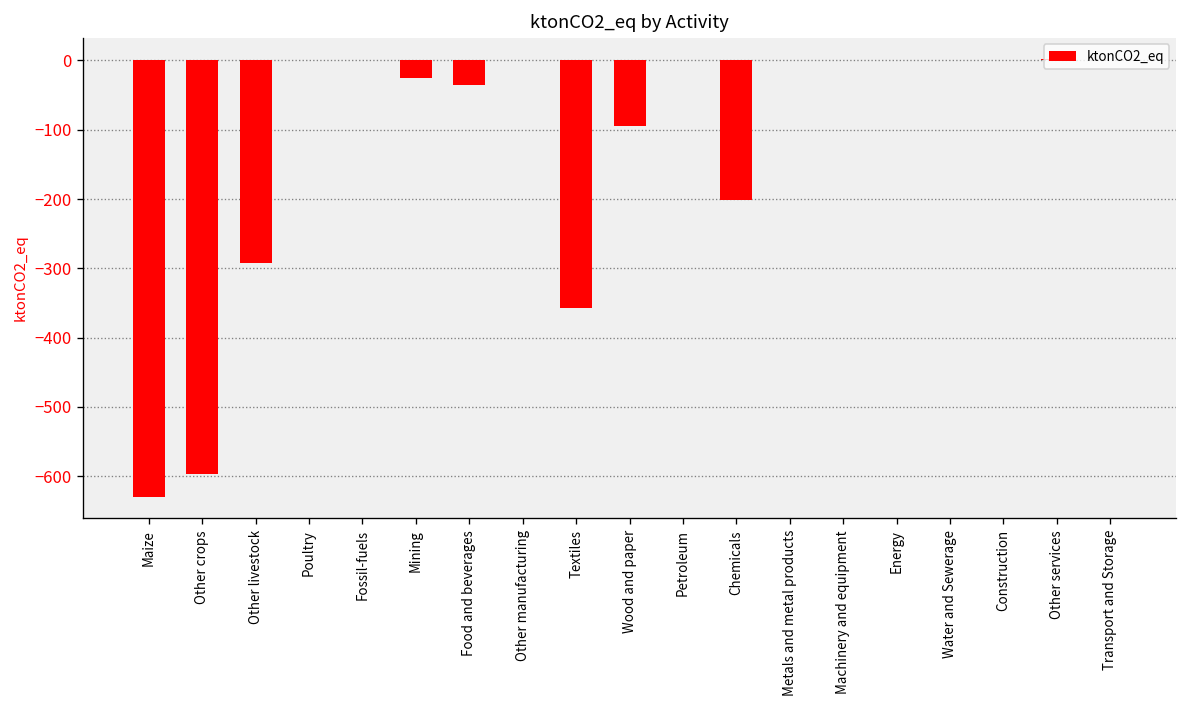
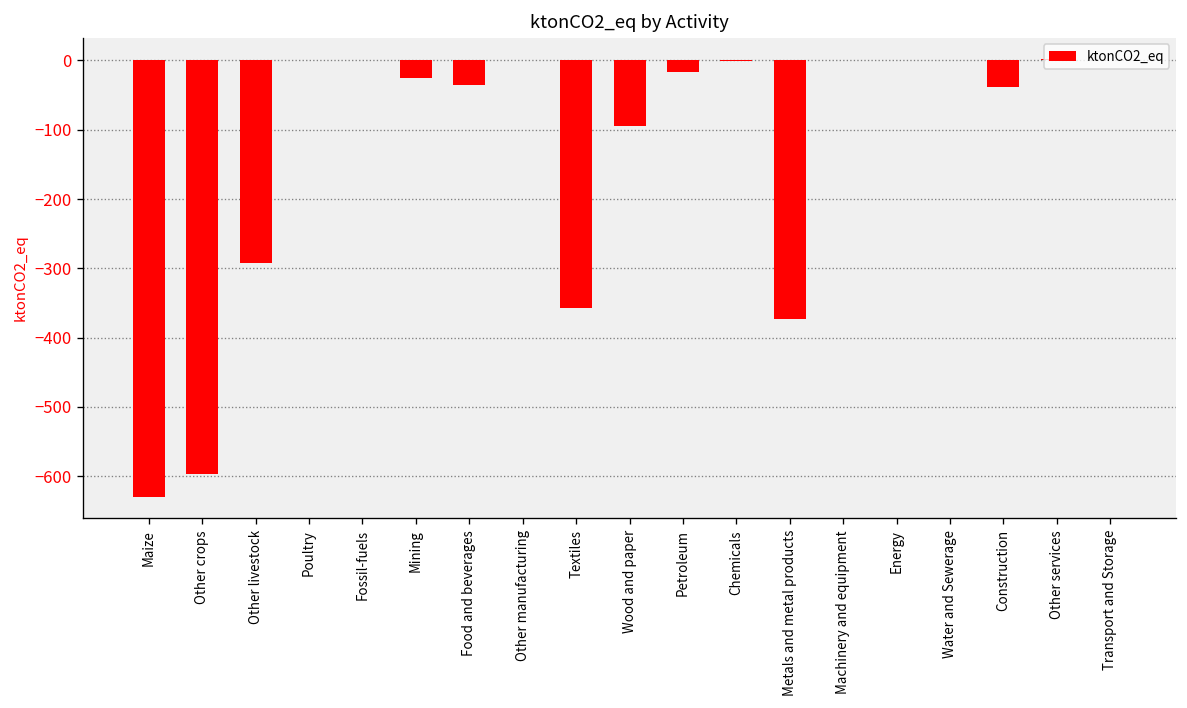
  {
    "Maize": -630,
    "Other crops": -600,
    "Other livestock": -290,
    "Mining": -30,
    "Food and beverages": -40,
    "Textiles": -360,
    "Wood and paper": -90,
-   "Petroleum": 0,
-   "Chemicals": -200,
-   "Metals and metal products": 0,
-   "Construction": 0
+   "Petroleum": -20,
+   "Chemicals": 0,
+   "Metals and metal products": -370,
+   "Construction": -40
  }
